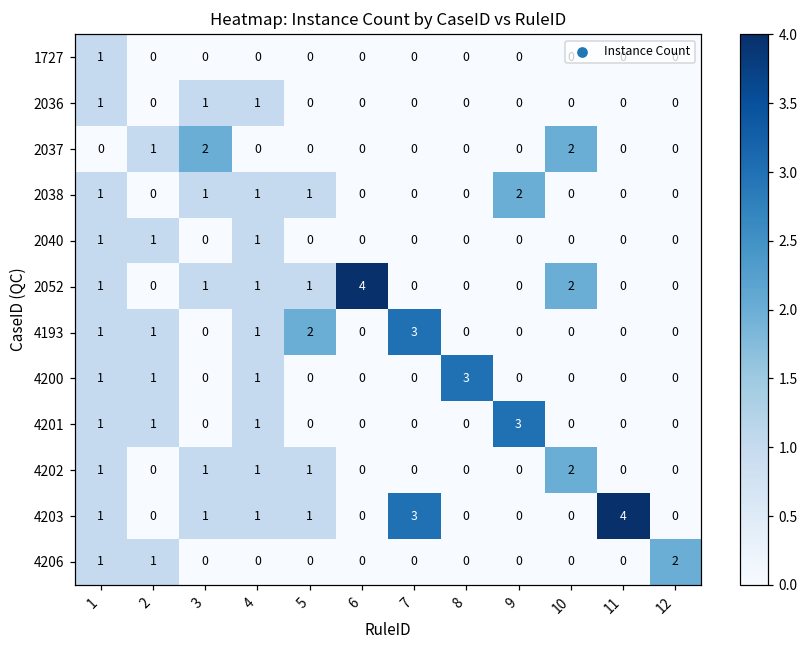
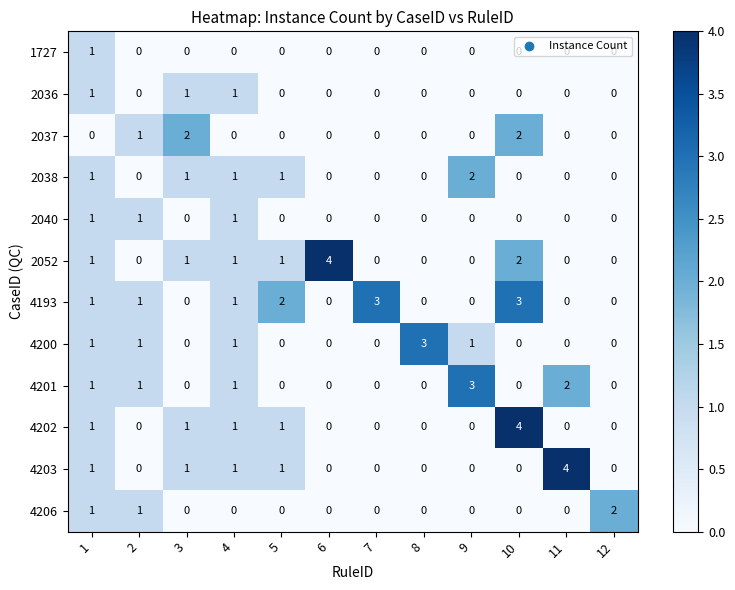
  {
    "1727": {
      "1": 1,
      "2": 0,
      "3": 0,
      "4": 0,
      "5": 0,
      "6": 0,
      "7": 0,
      "8": 0,
      "9": 0
    },
    "2036": {
      "1": 1,
      "2": 0,
      "3": 1,
      "4": 1,
      "5": 0,
      "6": 0,
      "7": 0,
      "8": 0,
      "9": 0,
      "10": 0,
      "11": 0,
      "12": 0
    },
    "2037": {
      "1": 0,
      "2": 1,
      "3": 2,
      "4": 0,
      "5": 0,
      "6": 0,
      "7": 0,
      "8": 0,
      "9": 0,
      "10": 2,
      "11": 0,
      "12": 0
    },
    "2038": {
      "1": 1,
      "2": 0,
      "3": 1,
      "4": 1,
      "5": 1,
      "6": 0,
      "7": 0,
      "8": 0,
      "9": 2,
      "10": 0,
      "11": 0,
      "12": 0
    },
    "2040": {
      "1": 1,
      "2": 1,
      "3": 0,
      "4": 1,
      "5": 0,
      "6": 0,
      "7": 0,
      "8": 0,
      "9": 0,
      "10": 0,
      "11": 0,
      "12": 0
    },
    "2052": {
      "1": 1,
      "2": 0,
      "3": 1,
      "4": 1,
      "5": 1,
      "6": 4,
      "7": 0,
      "8": 0,
      "9": 0,
      "10": 2,
      "11": 0,
      "12": 0
    },
    "4193": {
      "1": 1,
      "2": 1,
      "3": 0,
      "4": 1,
      "5": 2,
      "6": 0,
      "7": 3,
      "8": 0,
      "9": 0,
-     "10": 0,
+     "10": 3,
      "11": 0,
      "12": 0
    },
    "4200": {
      "1": 1,
      "2": 1,
      "3": 0,
      "4": 1,
      "5": 0,
      "6": 0,
      "7": 0,
      "8": 3,
-     "9": 0,
+     "9": 1,
      "10": 0,
      "11": 0,
      "12": 0
    },
    "4201": {
      "1": 1,
      "2": 1,
      "3": 0,
      "4": 1,
      "5": 0,
      "6": 0,
      "7": 0,
      "8": 0,
      "9": 3,
      "10": 0,
-     "11": 0,
+     "11": 2,
      "12": 0
    },
    "4202": {
      "1": 1,
      "2": 0,
      "3": 1,
      "4": 1,
      "5": 1,
      "6": 0,
      "7": 0,
      "8": 0,
      "9": 0,
-     "10": 2,
+     "10": 4,
      "11": 0,
      "12": 0
    },
    "4203": {
      "1": 1,
      "2": 0,
      "3": 1,
      "4": 1,
      "5": 1,
      "6": 0,
-     "7": 3,
+     "7": 0,
      "8": 0,
      "9": 0,
      "10": 0,
      "11": 4,
      "12": 0
    },
    "4206": {
      "1": 1,
      "2": 1,
      "3": 0,
      "4": 0,
      "5": 0,
      "6": 0,
      "7": 0,
      "8": 0,
      "9": 0,
      "10": 0,
      "11": 0,
      "12": 2
    }
  }
